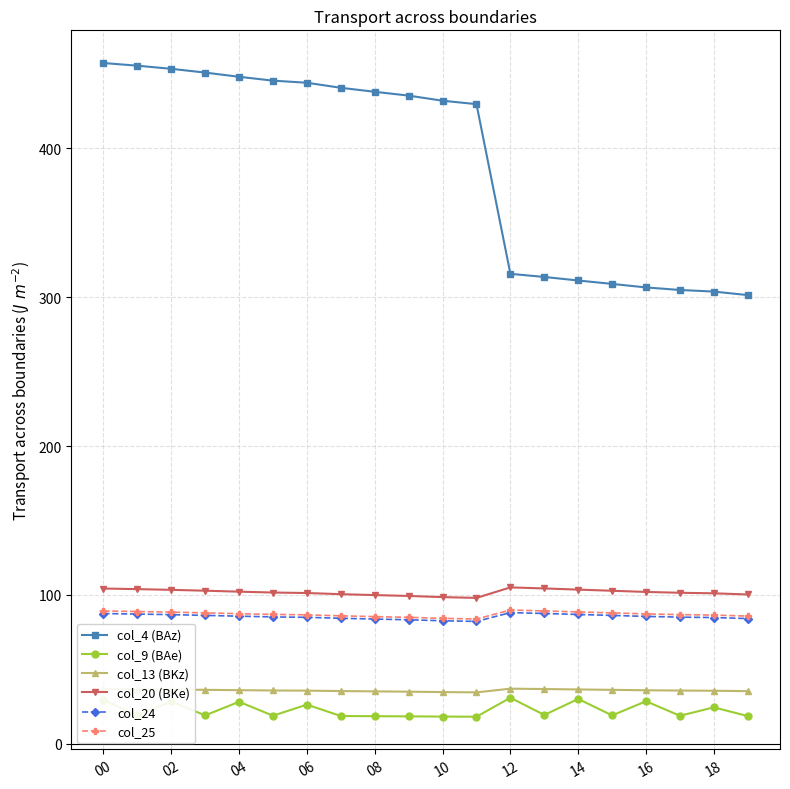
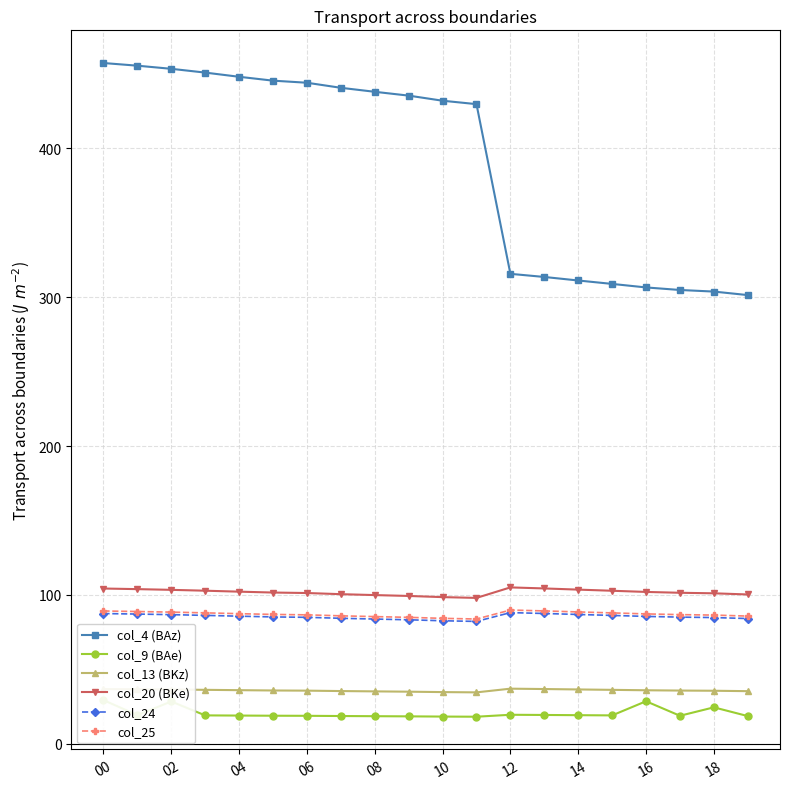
  {
    "col_9 (BAe)": {
-     "04": 28,
-     "06": 26,
+     "04": 19,
+     "06": 19,
      "08": 19,
      "10": 18,
-     "12": 31,
-     "14": 30,
+     "12": 19,
+     "14": 19,
      "16": 29,
      "18": 24
    },
    "col_13 (BKz)": {
      "04": 36,
      "06": 36,
      "08": 35,
      "10": 35,
      "12": 37,
      "14": 36,
      "16": 36,
      "18": 36
    },
    "col_20 (BKe)": {
      "00": 104,
      "02": 103,
      "04": 102,
      "06": 101,
      "08": 100,
      "10": 99,
      "12": 105,
      "14": 104,
      "16": 102,
      "18": 101
    },
    "col_25": {
      "02": 88,
      "12": 90,
      "14": 89
    }
  }
